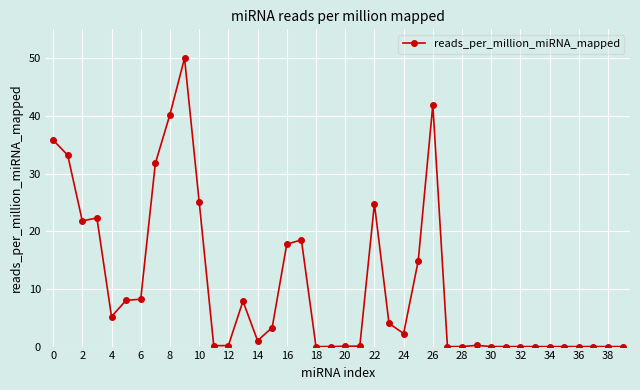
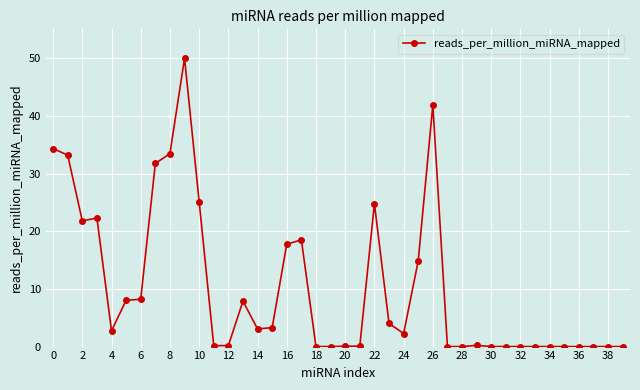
  {
-   "0": 36,
+   "0": 34,
    "2": 22,
-   "4": 5,
+   "4": 3,
    "6": 8,
-   "8": 40,
+   "8": 33,
    "10": 25,
    "12": 0,
-   "14": 1,
+   "14": 3,
    "16": 18,
    "18": 0,
    "20": 0,
    "22": 25,
    "24": 2,
    "26": 42,
    "28": 0,
    "30": 0,
    "32": 0,
    "34": 0,
    "36": 0,
    "38": 0
  }
